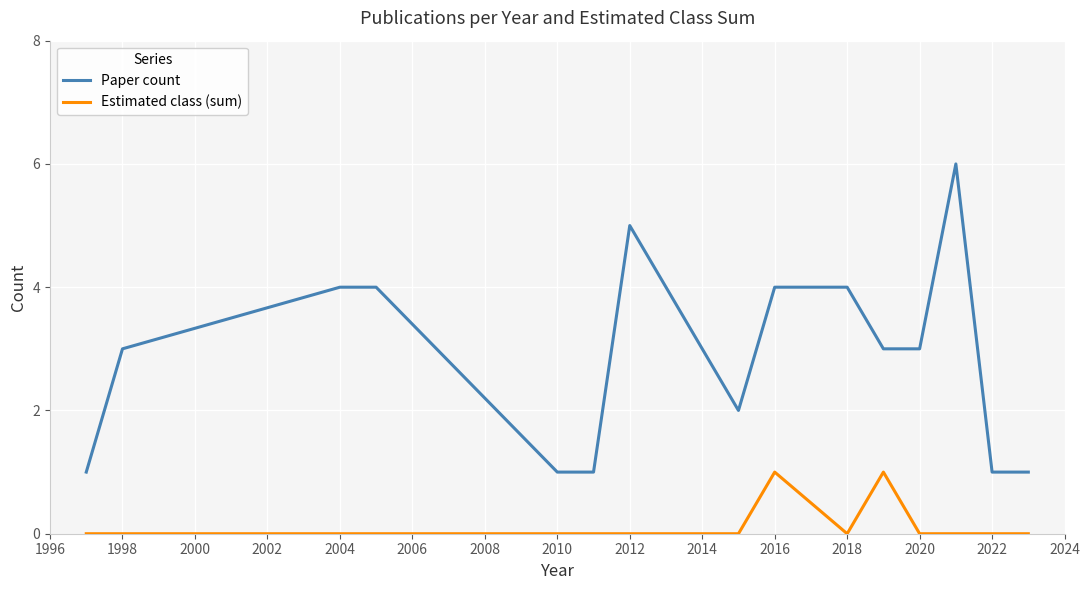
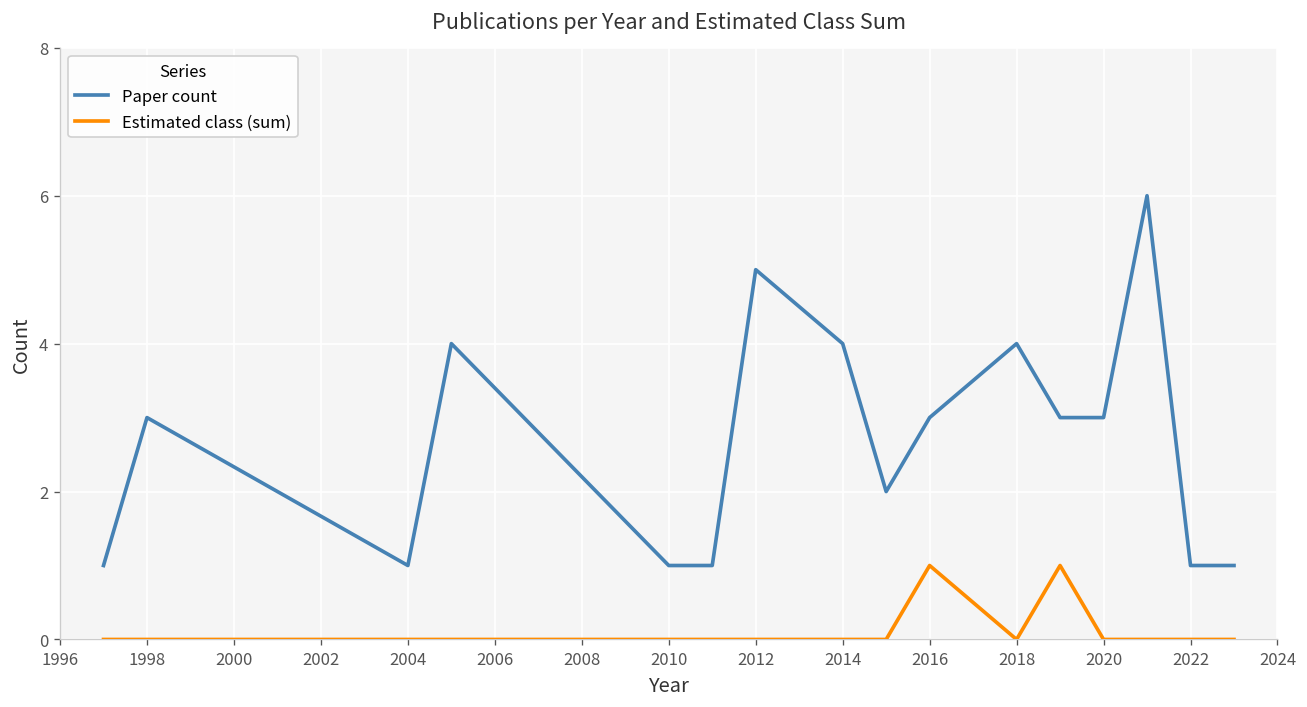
  {
    "Paper count": {
      "1998": 3,
-     "2004": 4,
+     "2004": 1,
      "2010": 1,
      "2012": 5,
-     "2014": 3,
-     "2016": 4,
+     "2014": 4,
+     "2016": 3,
      "2018": 4,
      "2020": 3,
      "2022": 1
    },
    "Estimated class (sum)": {
      "1998": 0,
      "2004": 0,
      "2010": 0,
      "2012": 0,
      "2014": 0,
      "2016": 1,
      "2018": 0,
      "2020": 0,
      "2022": 0
    }
  }
